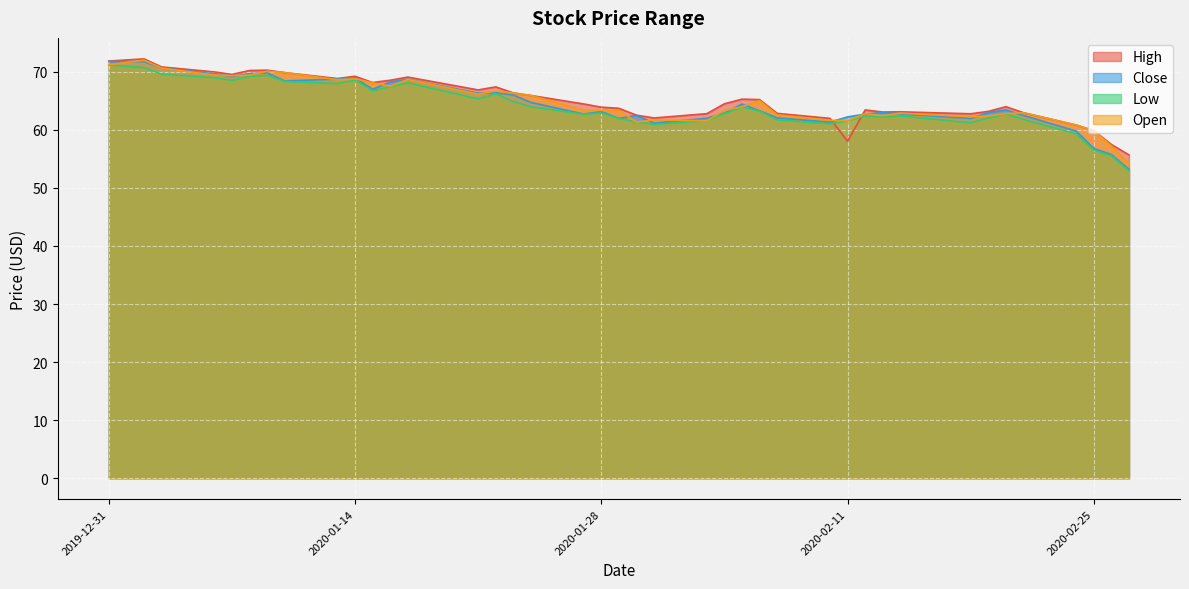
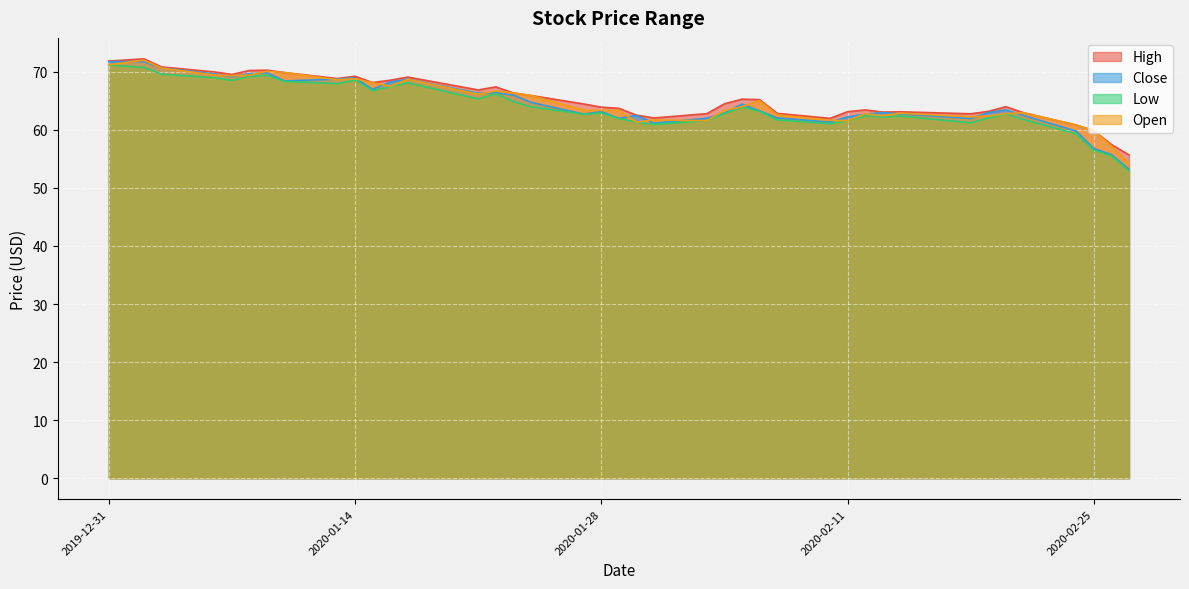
  {
    "High": {
      "2020-01-28": 64,
-     "2020-02-11": 58
+     "2020-02-11": 63
    },
    "Close": {
      "2020-02-11": 62
    }
  }
